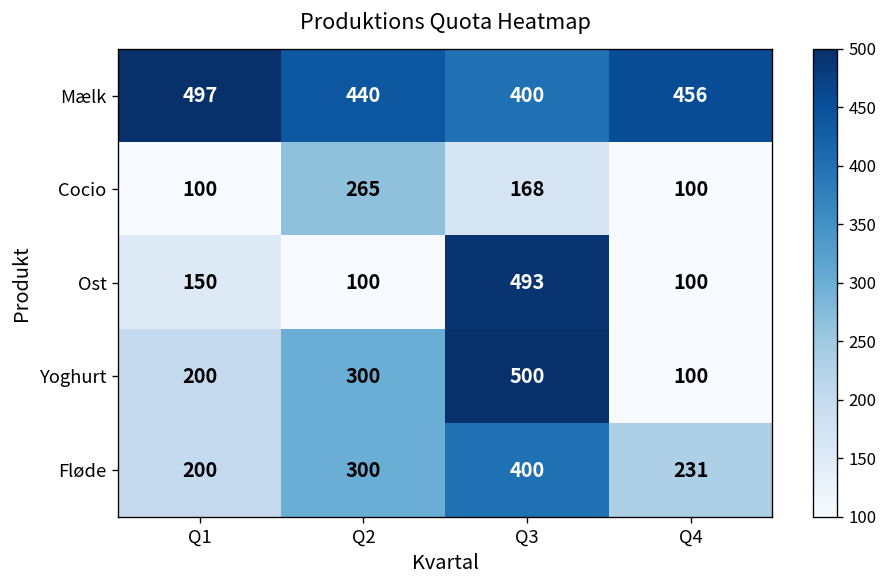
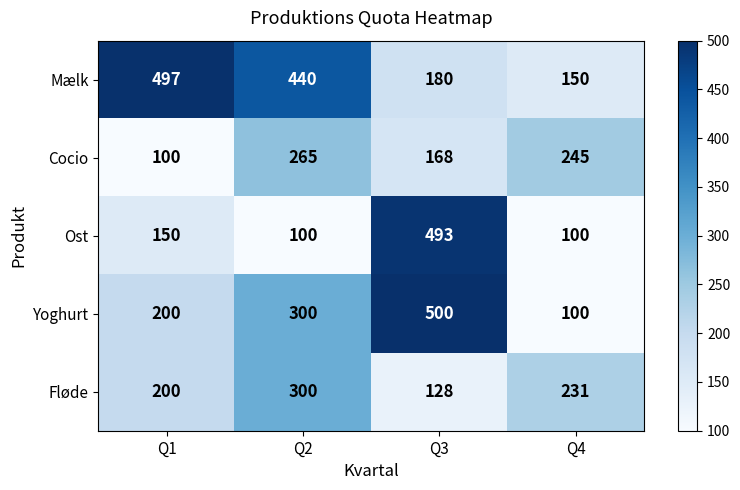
  {
    "Mælk": {
      "Q1": 497,
      "Q2": 440,
-     "Q3": 400,
-     "Q4": 456
+     "Q3": 180,
+     "Q4": 150
    },
    "Cocio": {
      "Q1": 100,
      "Q2": 265,
      "Q3": 168,
-     "Q4": 100
+     "Q4": 245
    },
    "Ost": {
      "Q1": 150,
      "Q2": 100,
      "Q3": 493,
      "Q4": 100
    },
    "Yoghurt": {
      "Q1": 200,
      "Q2": 300,
      "Q3": 500,
      "Q4": 100
    },
    "Fløde": {
      "Q1": 200,
      "Q2": 300,
-     "Q3": 400,
+     "Q3": 128,
      "Q4": 231
    }
  }
